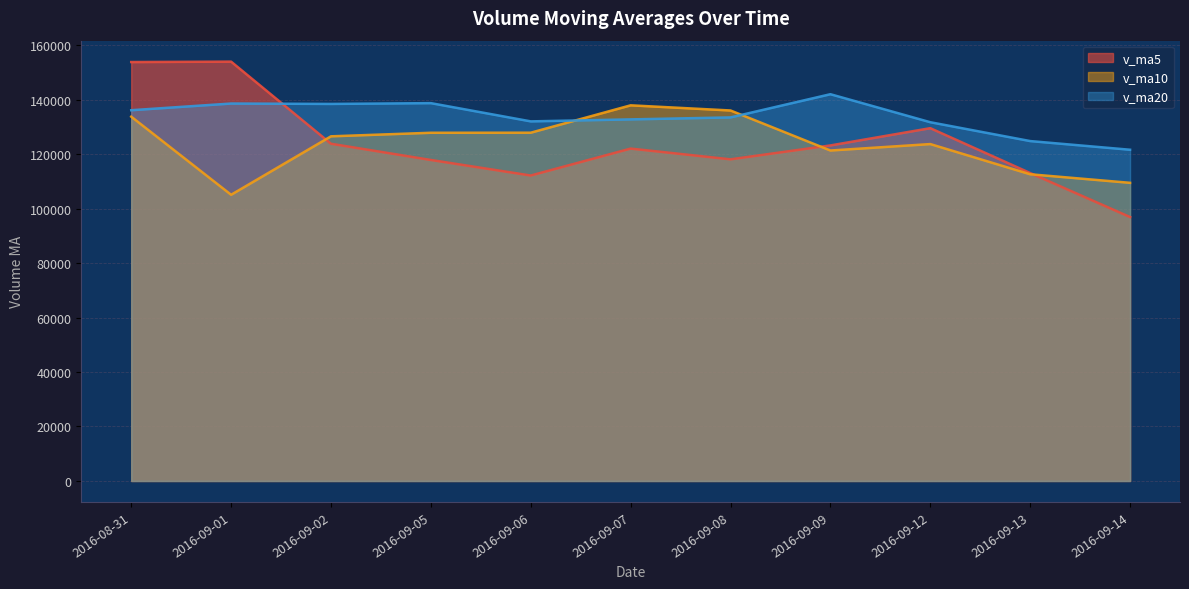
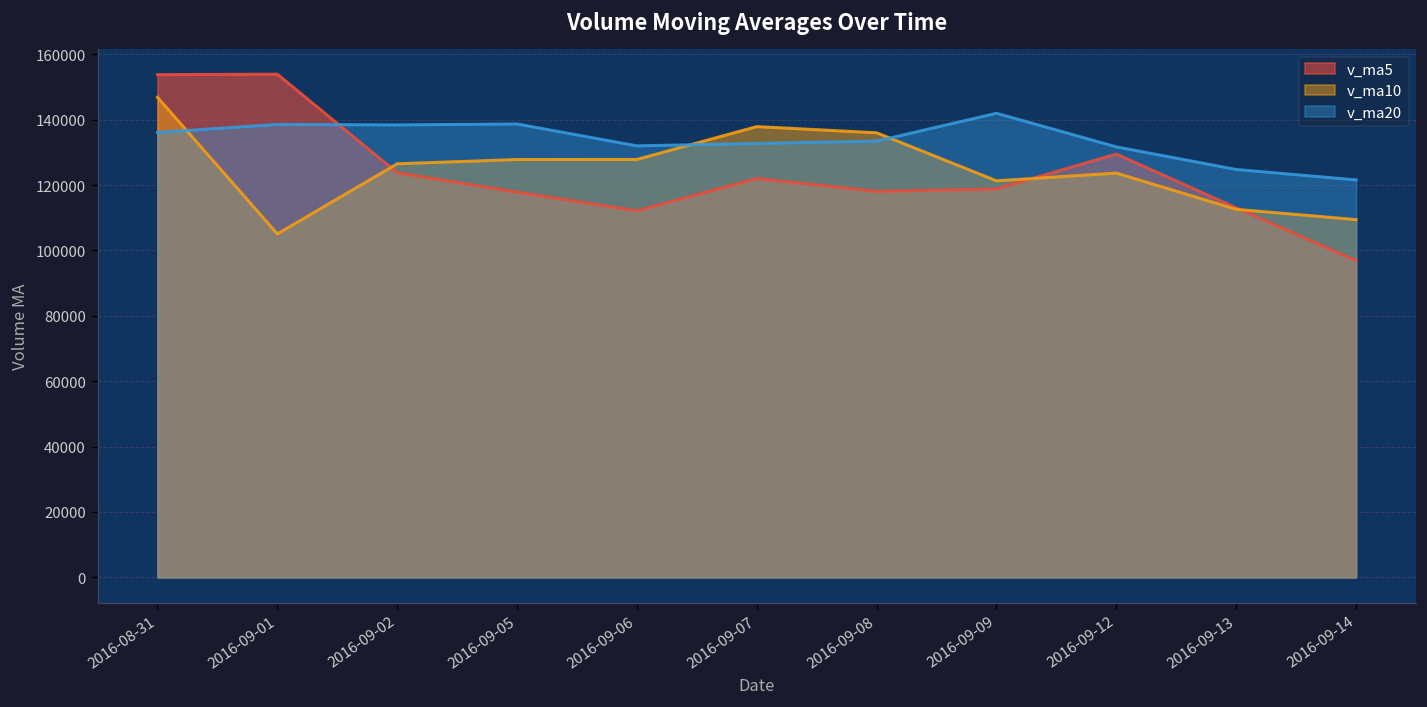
  {
    "v_ma5": {
      "2016-08-31": 154000,
      "2016-09-01": 154000,
      "2016-09-02": 124000,
      "2016-09-05": 118000,
      "2016-09-06": 112000,
      "2016-09-07": 122000,
      "2016-09-08": 118000,
-     "2016-09-09": 123000,
+     "2016-09-09": 119000,
      "2016-09-12": 130000,
      "2016-09-14": 97000
    },
    "v_ma10": {
-     "2016-08-31": 134000,
+     "2016-08-31": 147000,
      "2016-09-01": 105000,
      "2016-09-02": 127000,
      "2016-09-05": 128000,
      "2016-09-06": 128000,
      "2016-09-07": 138000,
      "2016-09-08": 136000,
      "2016-09-09": 121000,
      "2016-09-12": 124000,
      "2016-09-14": 109000
    },
    "v_ma20": {
      "2016-08-31": 136000,
      "2016-09-01": 139000,
      "2016-09-02": 138000,
      "2016-09-05": 139000,
      "2016-09-06": 132000,
      "2016-09-07": 133000,
      "2016-09-08": 133000,
      "2016-09-09": 142000,
      "2016-09-12": 132000,
      "2016-09-13": 125000,
      "2016-09-14": 122000
    }
  }
